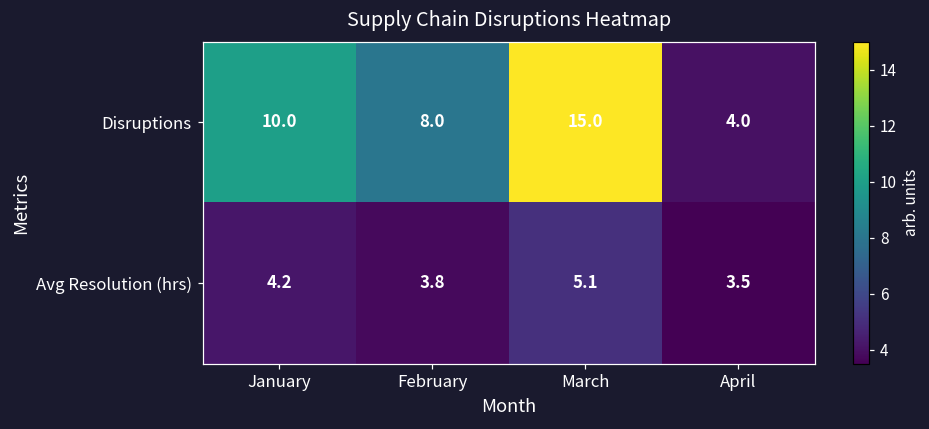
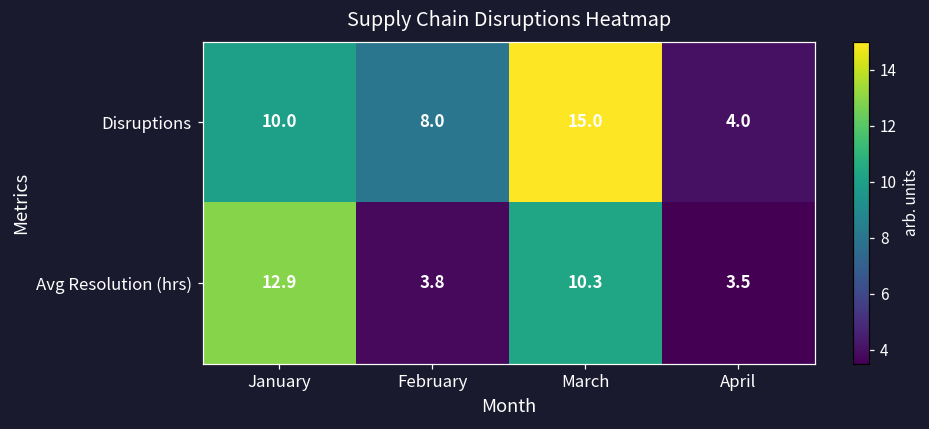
  {
    "Disruptions": {
      "January": 10.0,
      "February": 8.0,
      "March": 15.0,
      "April": 4.0
    },
    "Avg Resolution (hrs)": {
-     "January": 4.2,
+     "January": 12.9,
      "February": 3.8,
-     "March": 5.1,
+     "March": 10.3,
      "April": 3.5
    }
  }
